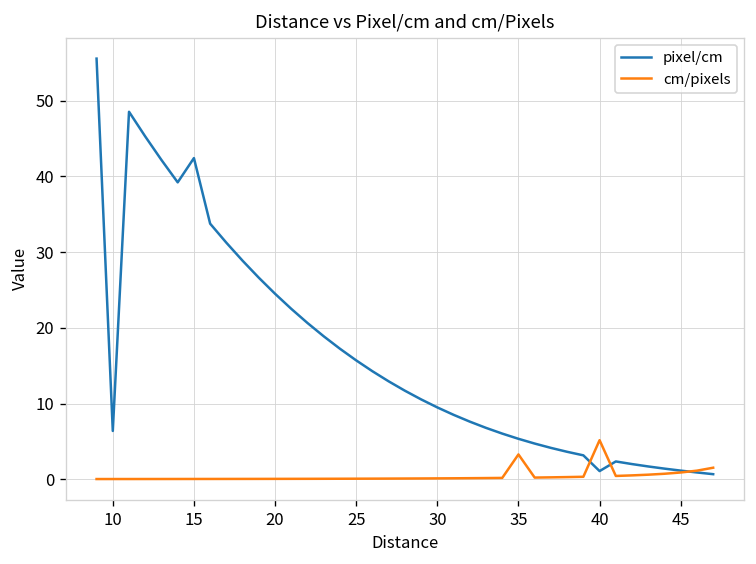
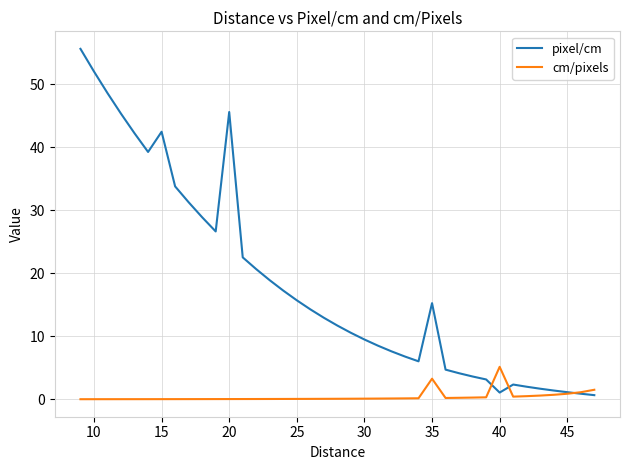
  {
    "pixel/cm": {
-     "10": 6,
+     "10": 52,
      "15": 42,
-     "20": 25,
+     "20": 46,
      "25": 16,
      "30": 9,
-     "35": 5,
+     "35": 15,
      "40": 1
    },
    "cm/pixels": {
      "10": 0,
      "15": 0,
      "20": 0,
      "25": 0,
      "30": 0,
      "35": 3,
      "40": 5
    }
  }
